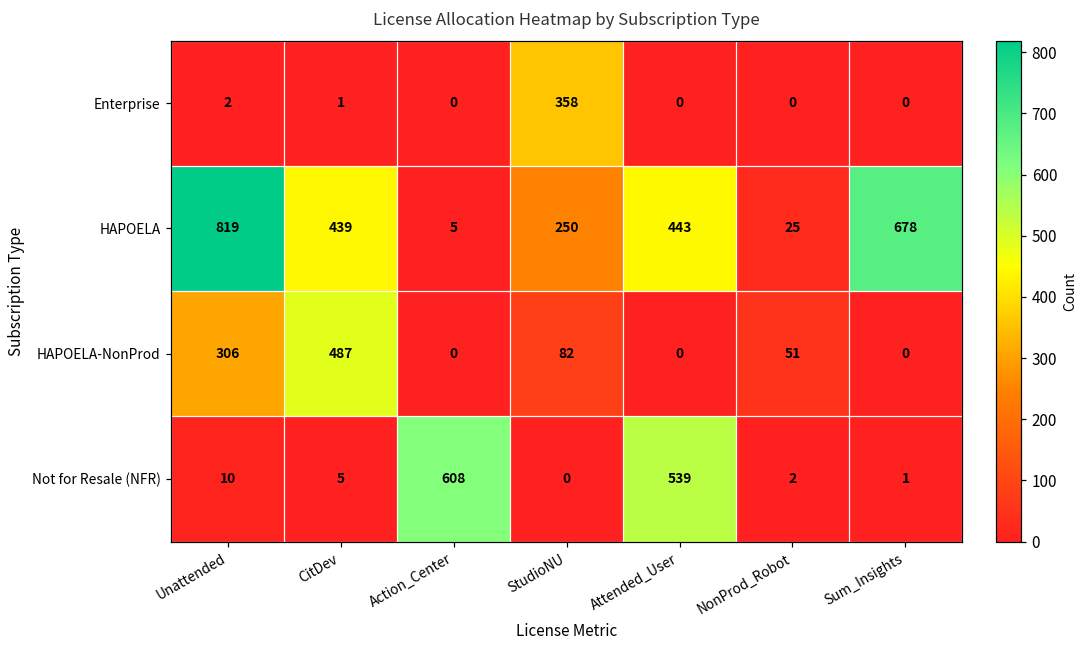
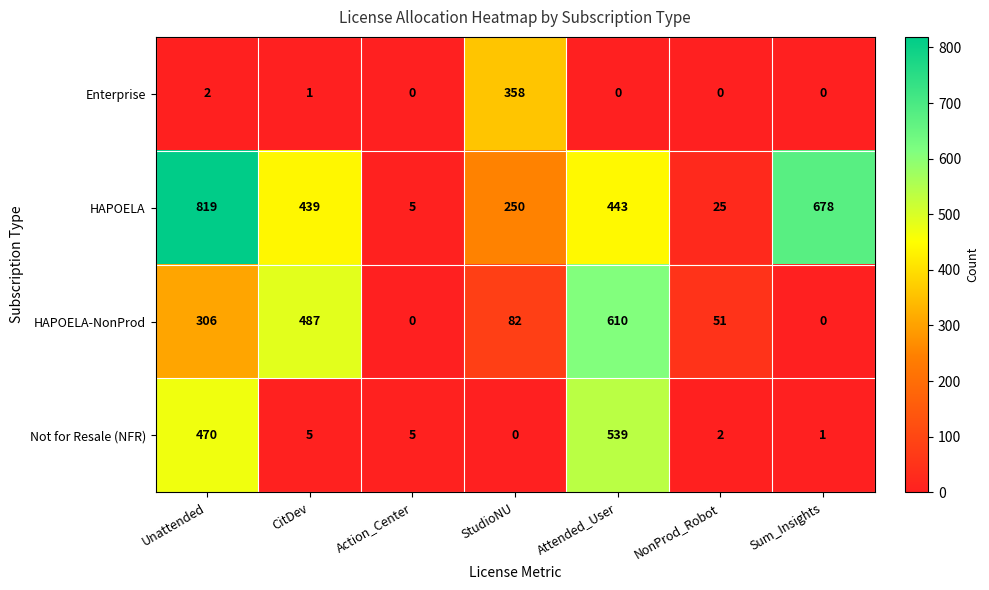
  {
    "Enterprise": {
      "Unattended": 2,
      "CitDev": 1,
      "Action_Center": 0,
      "StudioNU": 358,
      "Attended_User": 0,
      "NonProd_Robot": 0,
      "Sum_Insights": 0
    },
    "HAPOELA": {
      "Unattended": 819,
      "CitDev": 439,
      "Action_Center": 5,
      "StudioNU": 250,
      "Attended_User": 443,
      "NonProd_Robot": 25,
      "Sum_Insights": 678
    },
    "HAPOELA-NonProd": {
      "Unattended": 306,
      "CitDev": 487,
      "Action_Center": 0,
      "StudioNU": 82,
-     "Attended_User": 0,
+     "Attended_User": 610,
      "NonProd_Robot": 51,
      "Sum_Insights": 0
    },
    "Not for Resale (NFR)": {
-     "Unattended": 10,
+     "Unattended": 470,
      "CitDev": 5,
-     "Action_Center": 608,
+     "Action_Center": 5,
      "StudioNU": 0,
      "Attended_User": 539,
      "NonProd_Robot": 2,
      "Sum_Insights": 1
    }
  }
